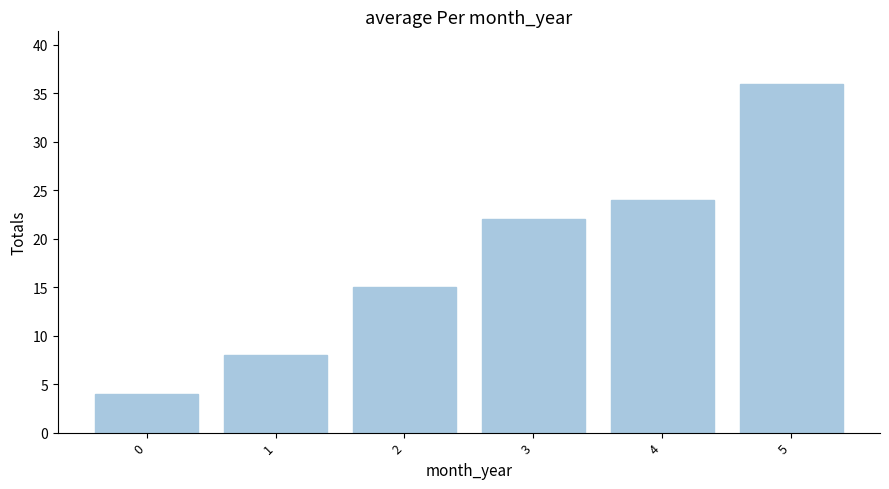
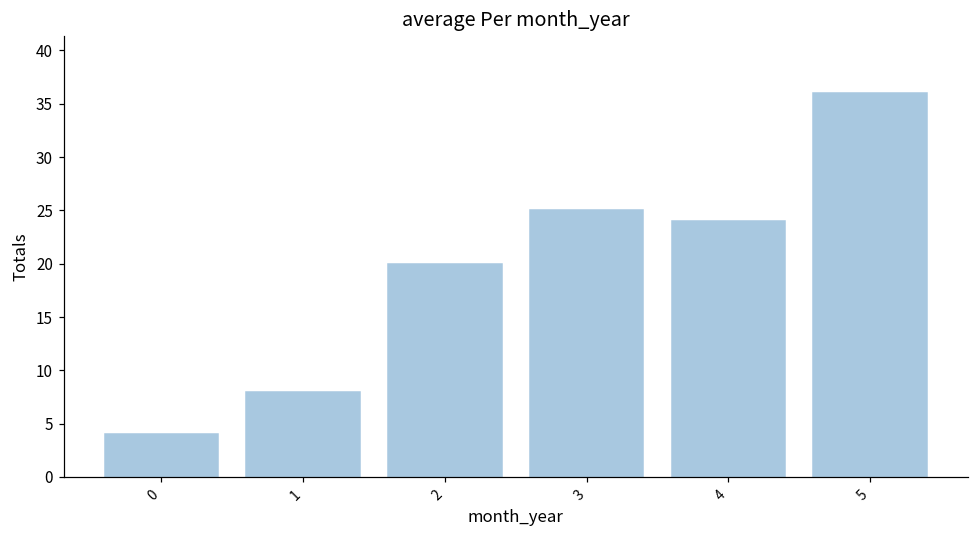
  {
    "0": 4,
    "1": 8,
-   "2": 15,
-   "3": 22,
+   "2": 20,
+   "3": 25,
    "4": 24,
    "5": 36
  }
